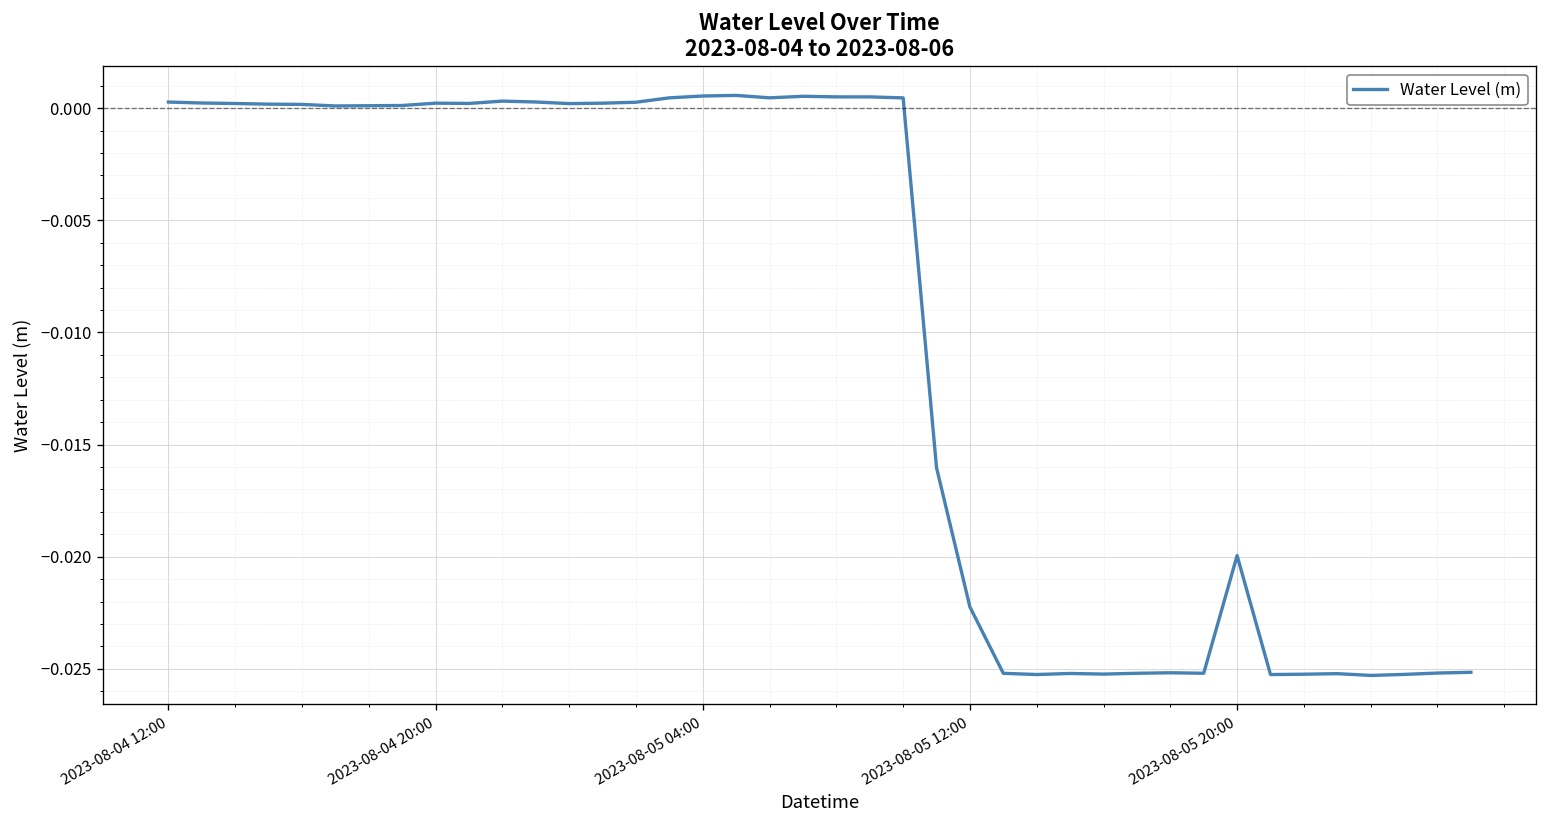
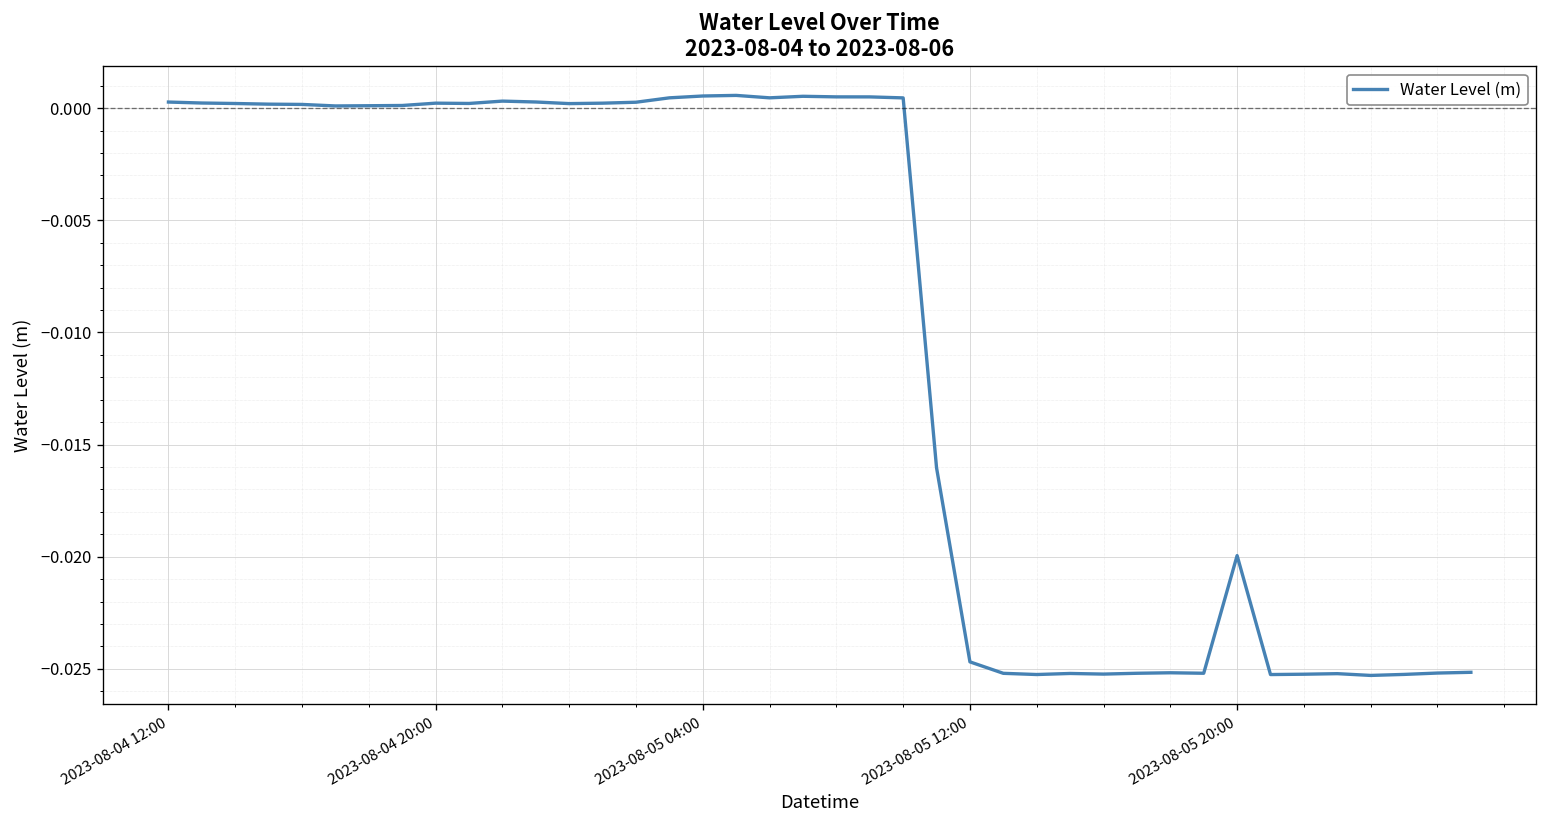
  {
    "2023-08-04 12:00": 0.0003,
    "2023-08-04 20:00": 0.0002,
    "2023-08-05 04:00": 0.0005,
-   "2023-08-05 12:00": -0.0222,
+   "2023-08-05 12:00": -0.0247,
    "2023-08-05 20:00": -0.0200
  }
